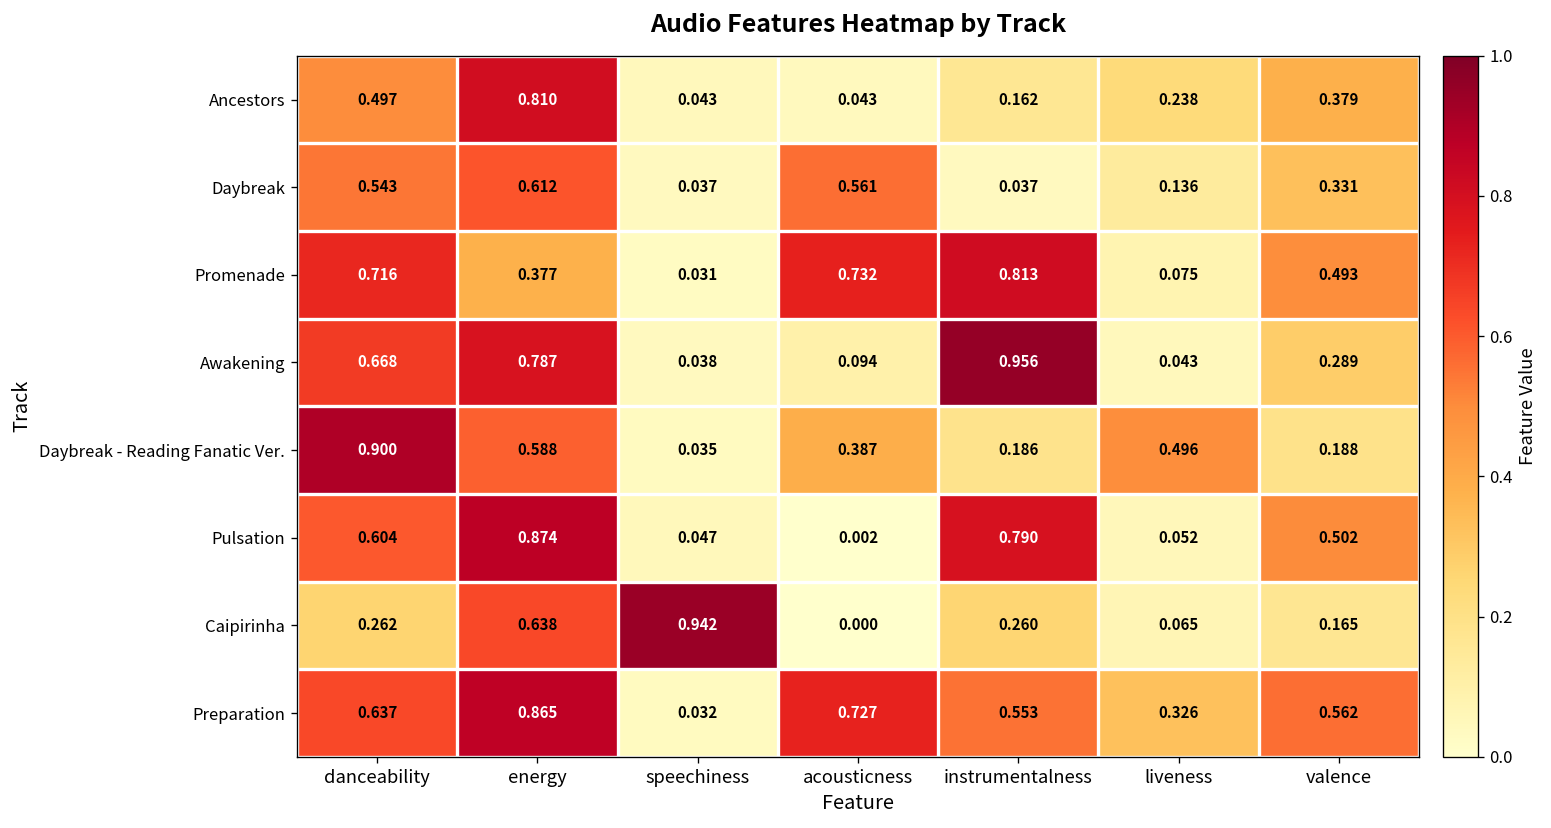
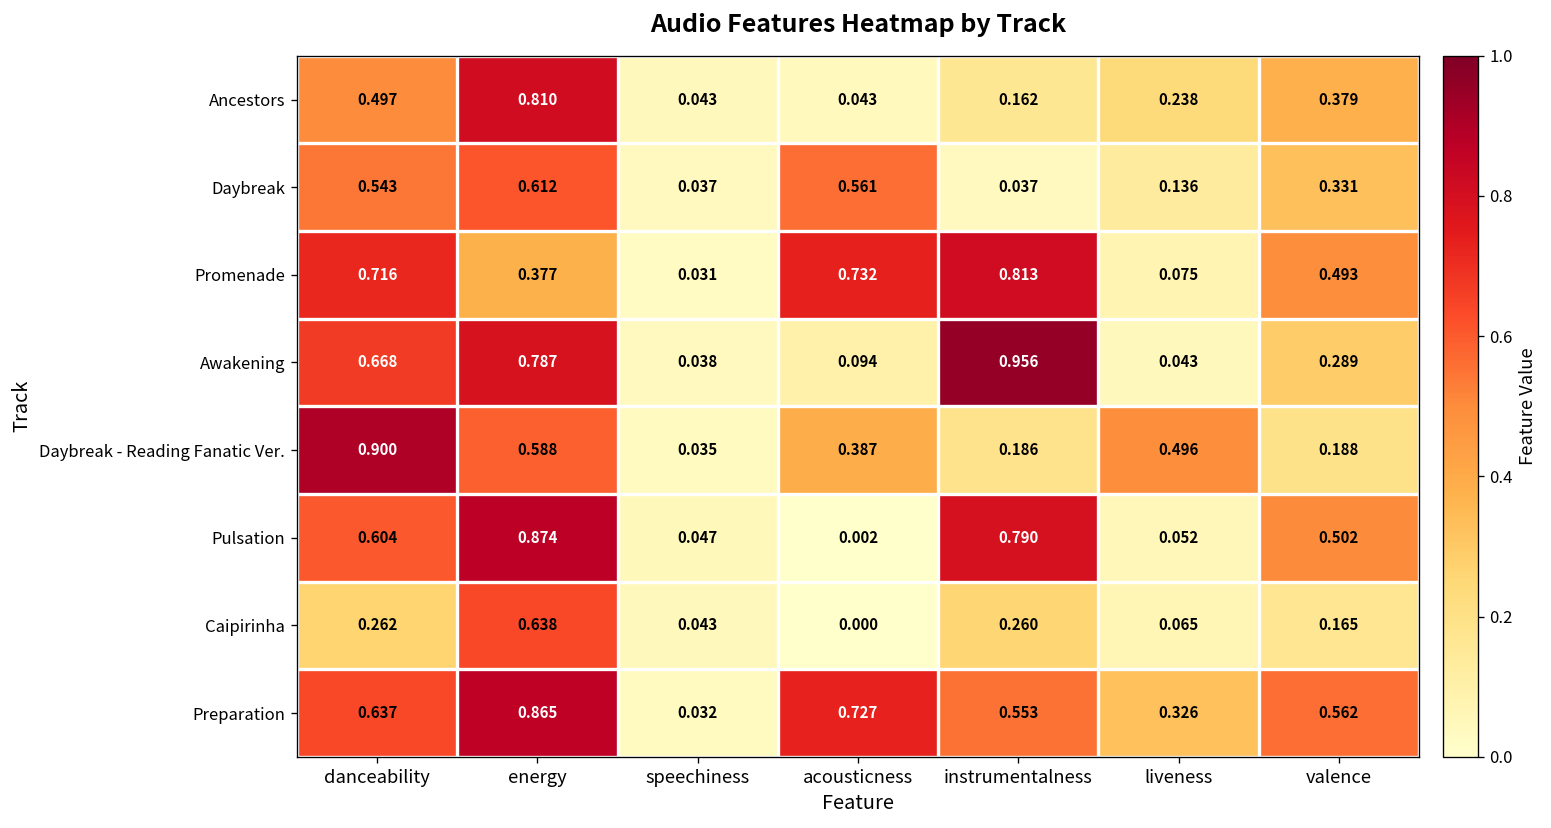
  {
    "Ancestors": {
      "danceability": 0.497,
      "energy": 0.810,
      "speechiness": 0.043,
      "acousticness": 0.043,
      "instrumentalness": 0.162,
      "liveness": 0.238,
      "valence": 0.379
    },
    "Daybreak": {
      "danceability": 0.543,
      "energy": 0.612,
      "speechiness": 0.037,
      "acousticness": 0.561,
      "instrumentalness": 0.037,
      "liveness": 0.136,
      "valence": 0.331
    },
    "Promenade": {
      "danceability": 0.716,
      "energy": 0.377,
      "speechiness": 0.031,
      "acousticness": 0.732,
      "instrumentalness": 0.813,
      "liveness": 0.075,
      "valence": 0.493
    },
    "Awakening": {
      "danceability": 0.668,
      "energy": 0.787,
      "speechiness": 0.038,
      "acousticness": 0.094,
      "instrumentalness": 0.956,
      "liveness": 0.043,
      "valence": 0.289
    },
    "Daybreak - Reading Fanatic Ver.": {
      "danceability": 0.900,
      "energy": 0.588,
      "speechiness": 0.035,
      "acousticness": 0.387,
      "instrumentalness": 0.186,
      "liveness": 0.496,
      "valence": 0.188
    },
    "Pulsation": {
      "danceability": 0.604,
      "energy": 0.874,
      "speechiness": 0.047,
      "acousticness": 0.002,
      "instrumentalness": 0.790,
      "liveness": 0.052,
      "valence": 0.502
    },
    "Caipirinha": {
      "danceability": 0.262,
      "energy": 0.638,
-     "speechiness": 0.942,
+     "speechiness": 0.043,
      "acousticness": 0.000,
      "instrumentalness": 0.260,
      "liveness": 0.065,
      "valence": 0.165
    },
    "Preparation": {
      "danceability": 0.637,
      "energy": 0.865,
      "speechiness": 0.032,
      "acousticness": 0.727,
      "instrumentalness": 0.553,
      "liveness": 0.326,
      "valence": 0.562
    }
  }
